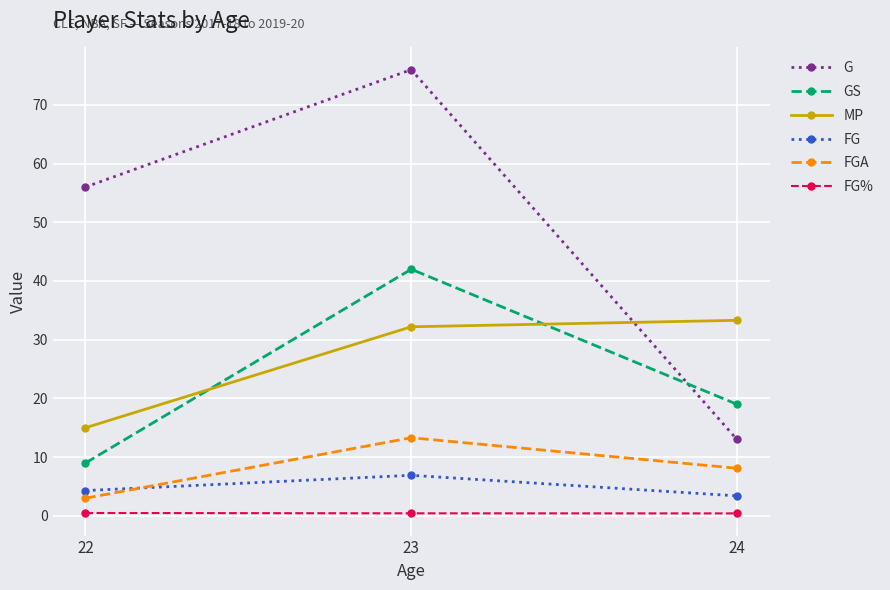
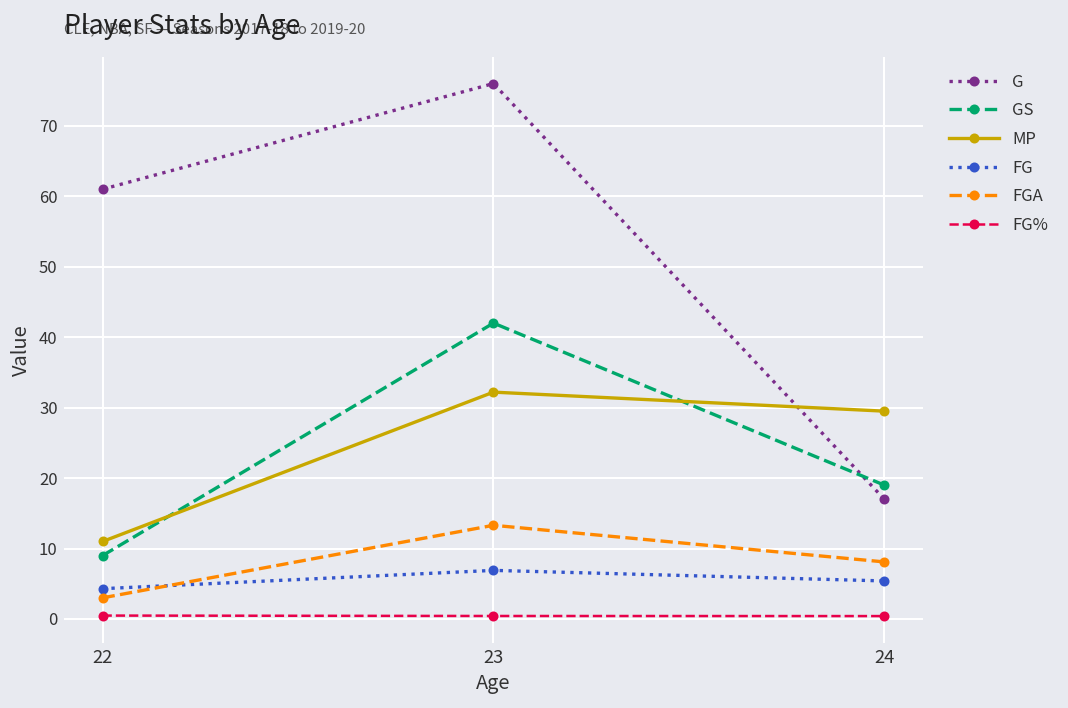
  {
    "G": {
-     "22": 56,
+     "22": 61,
      "23": 76,
-     "24": 13
+     "24": 17
    },
    "GS": {
      "22": 9,
      "23": 42,
      "24": 19
    },
    "MP": {
-     "22": 15,
+     "22": 11,
      "23": 32,
-     "24": 33
+     "24": 30
    },
    "FG": {
      "22": 4,
      "23": 7,
-     "24": 3
+     "24": 5
    },
    "FGA": {
      "22": 3,
      "23": 13,
      "24": 8
    },
    "FG%": {
      "22": 0,
      "23": 0,
      "24": 0
    }
  }
